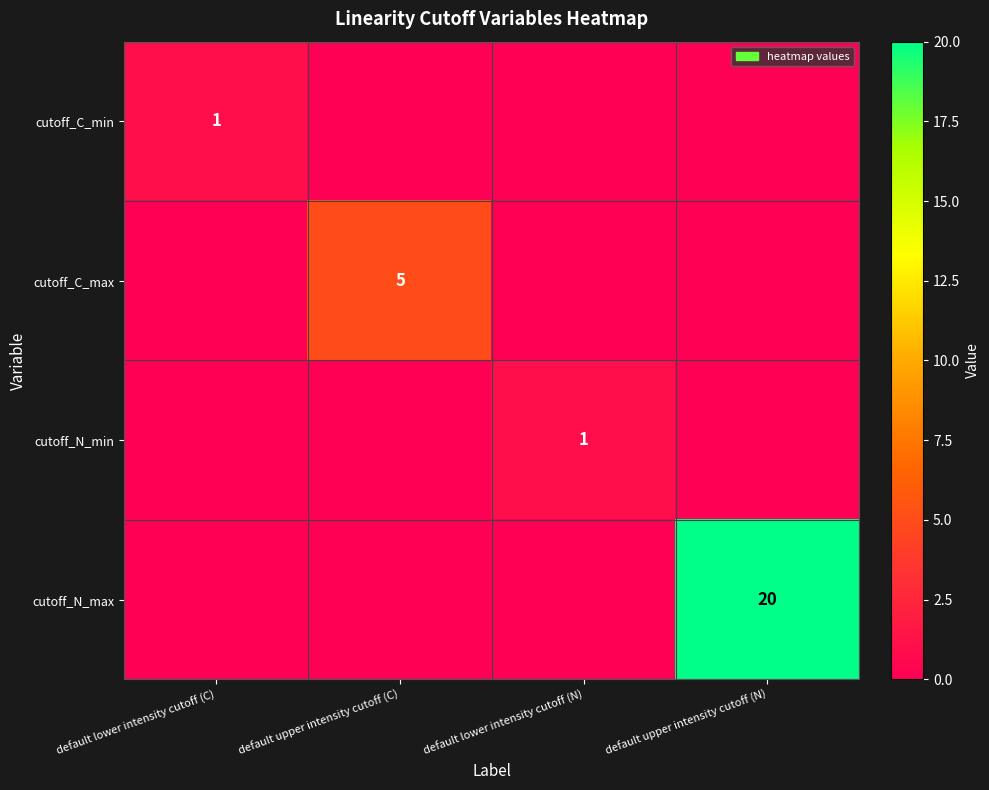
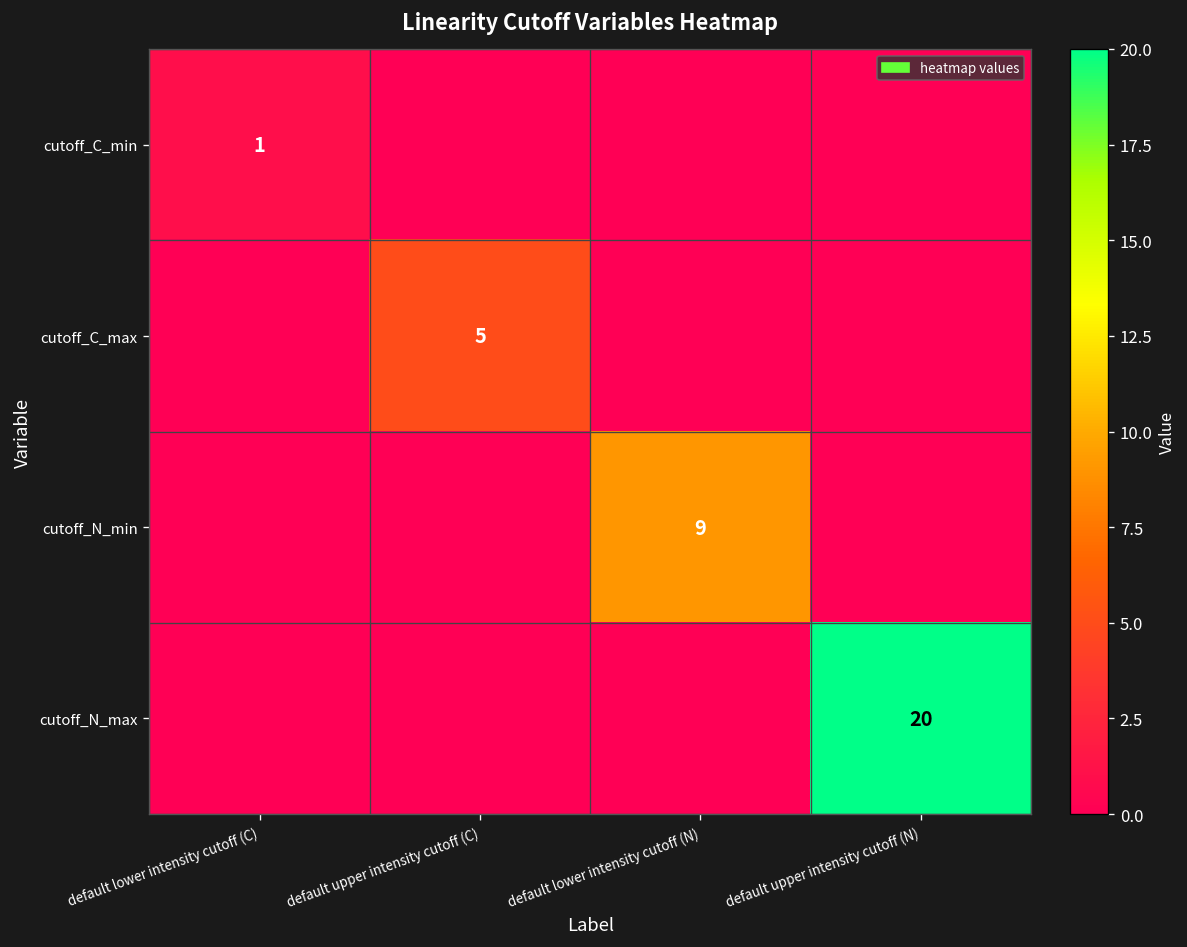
  {
    "cutoff_C_min": {
      "default lower intensity cutoff (C)": 1
    },
    "cutoff_C_max": {
      "default upper intensity cutoff (C)": 5
    },
    "cutoff_N_min": {
-     "default lower intensity cutoff (N)": 1
+     "default lower intensity cutoff (N)": 9
    },
    "cutoff_N_max": {
      "default upper intensity cutoff (N)": 20
    }
  }
